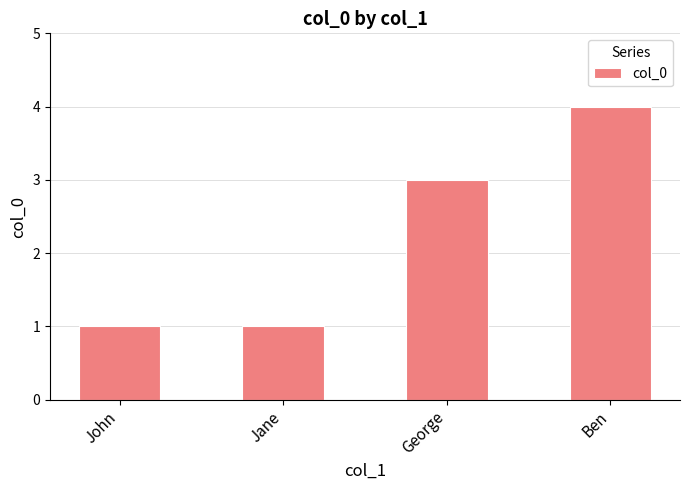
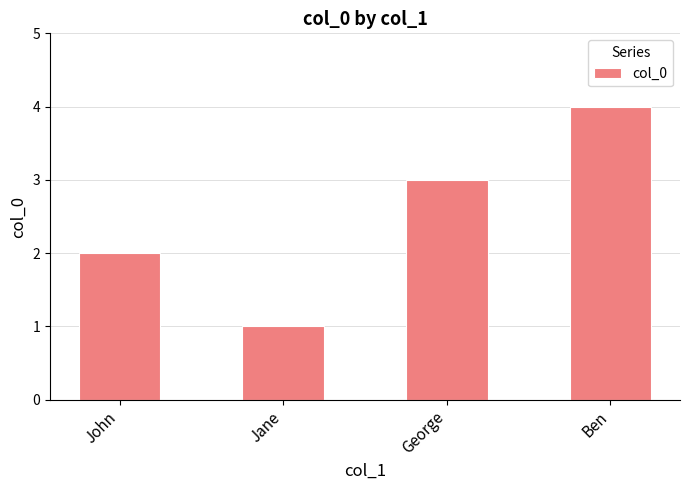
  {
-   "John": 1,
+   "John": 2,
    "Jane": 1,
    "George": 3,
    "Ben": 4
  }
